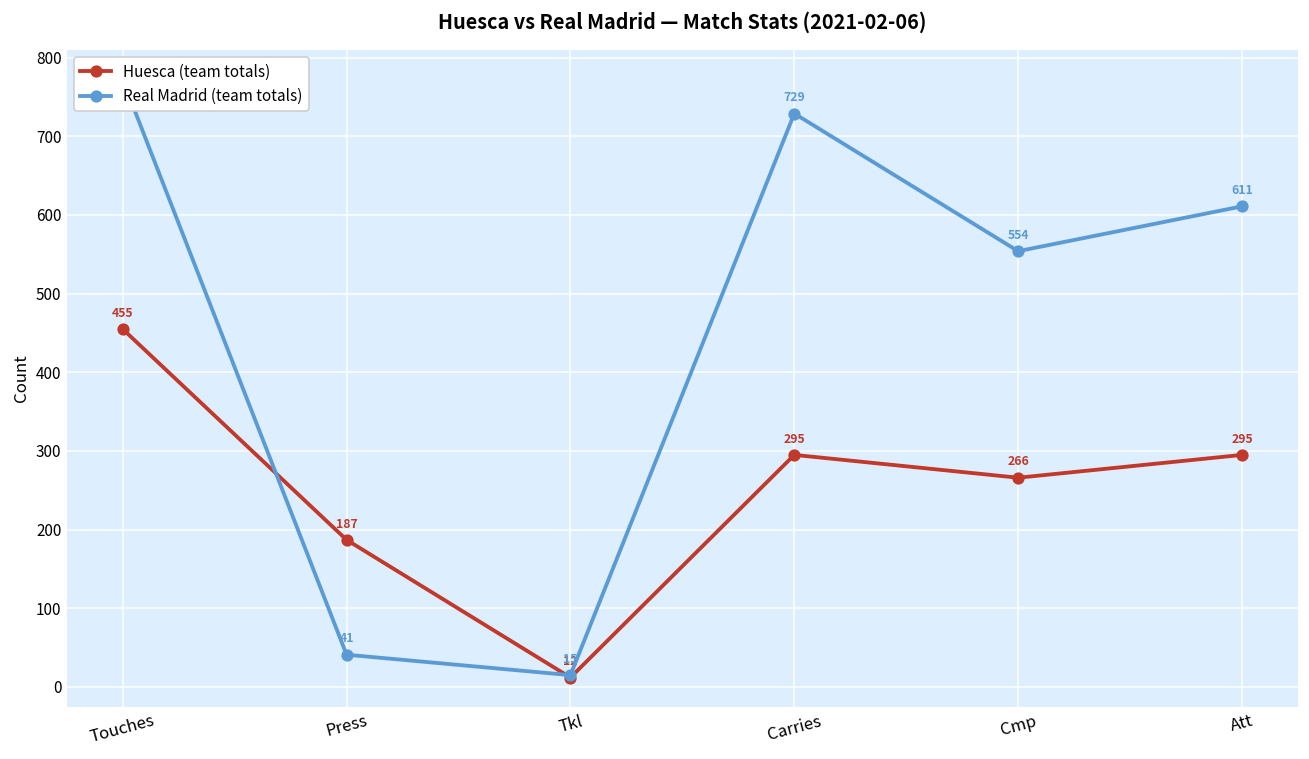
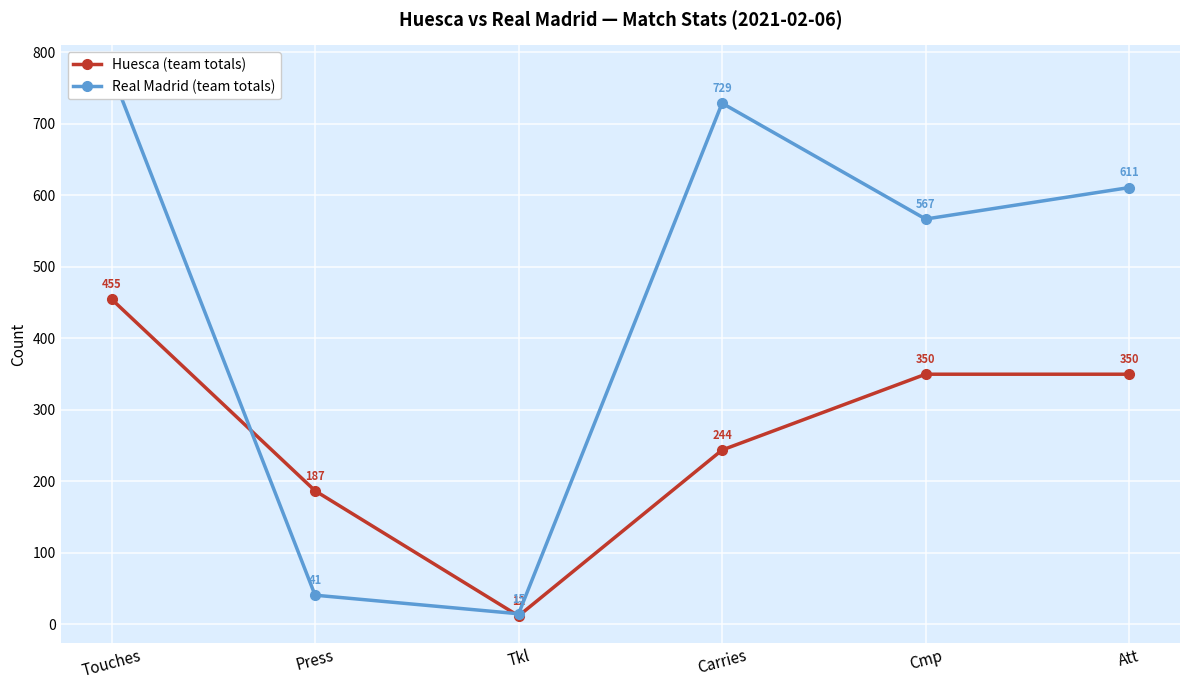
  {
    "Huesca (team totals)": {
      "Touches": 455,
      "Press": 187,
-     "Carries": 295,
-     "Cmp": 266,
-     "Att": 295
+     "Carries": 244,
+     "Cmp": 350,
+     "Att": 350
    },
    "Real Madrid (team totals)": {
      "Press": 41,
      "Carries": 729,
-     "Cmp": 554,
+     "Cmp": 567,
      "Att": 611
    }
  }
